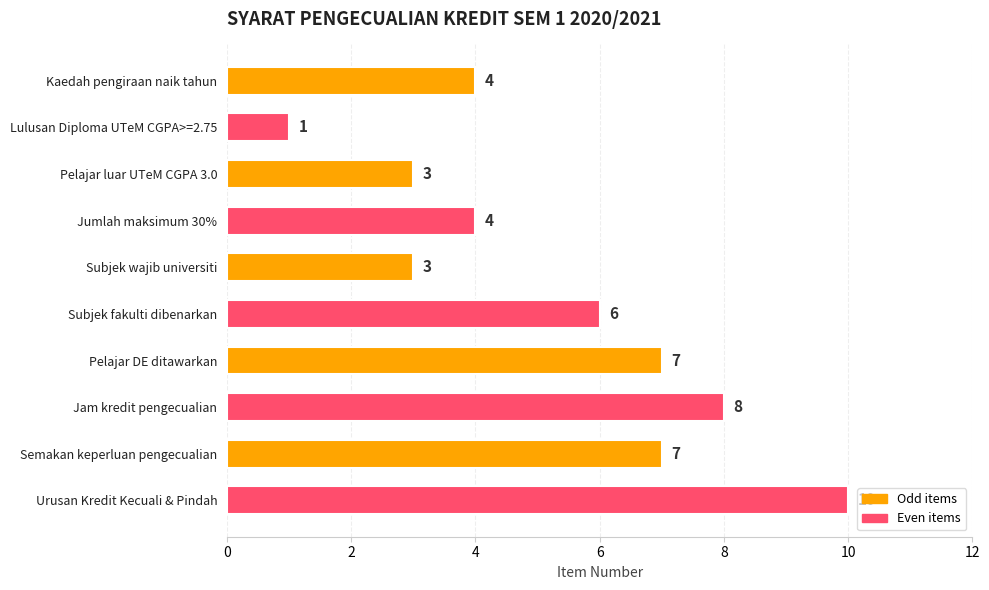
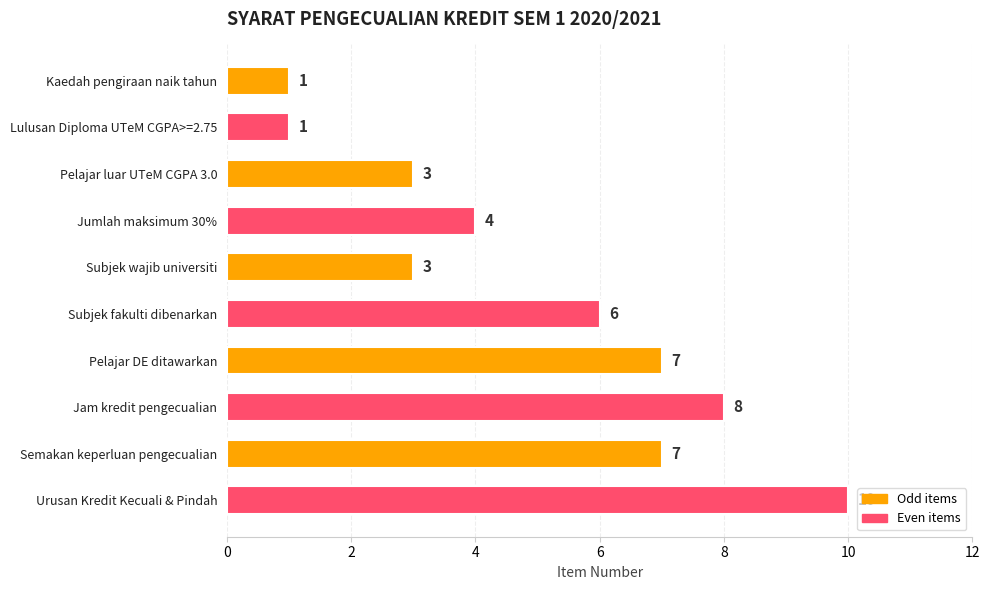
  {
-   "Kaedah pengiraan naik tahun": 4,
+   "Kaedah pengiraan naik tahun": 1,
    "Lulusan Diploma UTeM CGPA>=2.75": 1,
    "Pelajar luar UTeM CGPA 3.0": 3,
    "Jumlah maksimum 30%": 4,
    "Subjek wajib universiti": 3,
    "Subjek fakulti dibenarkan": 6,
    "Pelajar DE ditawarkan": 7,
    "Jam kredit pengecualian": 8,
    "Semakan keperluan pengecualian": 7
  }
